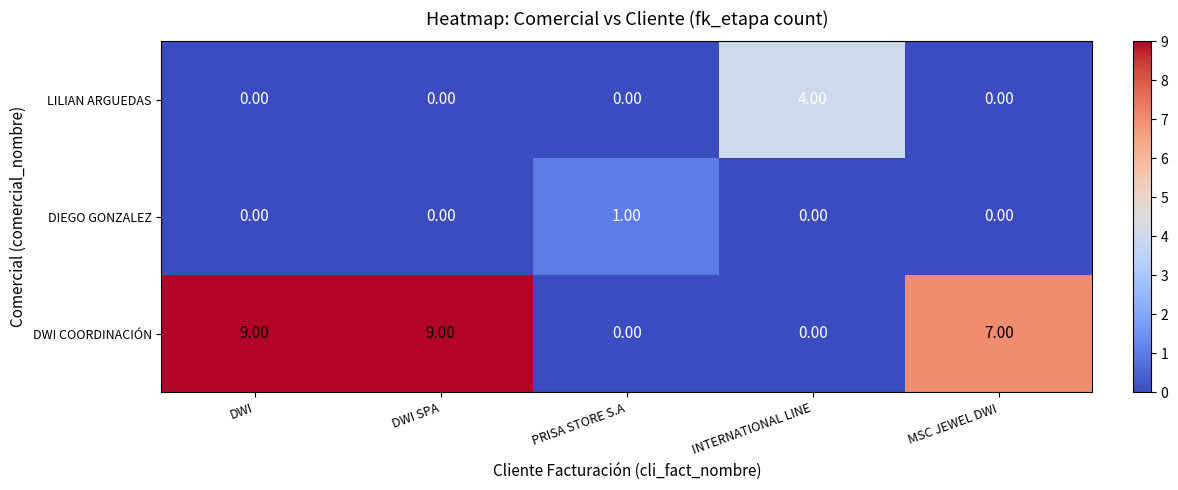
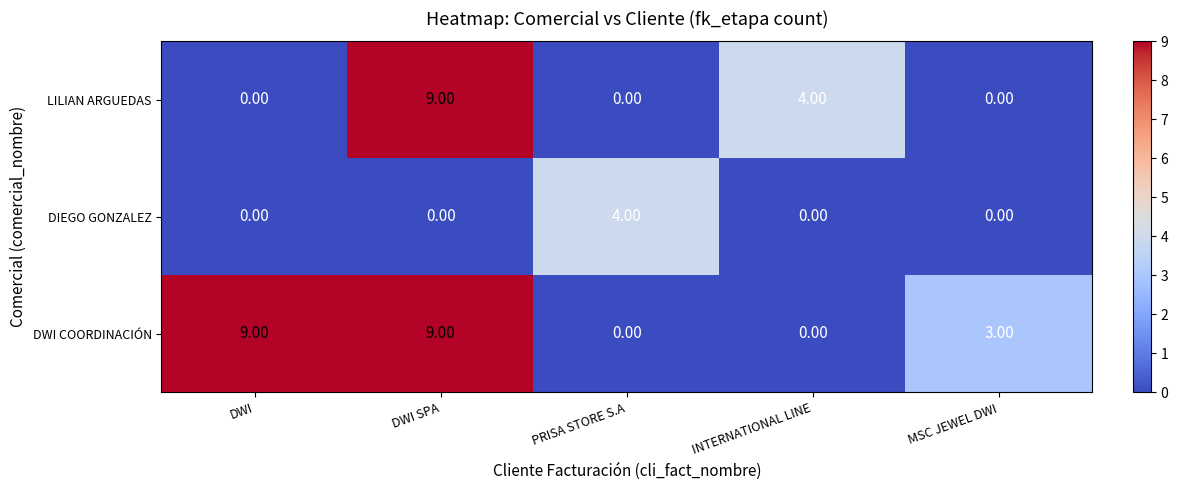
  {
    "LILIAN ARGUEDAS": {
      "DWI": 0.00,
-     "DWI SPA": 0.00,
+     "DWI SPA": 9.00,
      "PRISA STORE S.A": 0.00,
      "INTERNATIONAL LINE": 4.00,
      "MSC JEWEL DWI": 0.00
    },
    "DIEGO GONZALEZ": {
      "DWI": 0.00,
      "DWI SPA": 0.00,
-     "PRISA STORE S.A": 1.00,
+     "PRISA STORE S.A": 4.00,
      "INTERNATIONAL LINE": 0.00,
      "MSC JEWEL DWI": 0.00
    },
    "DWI COORDINACIÓN": {
      "DWI": 9.00,
      "DWI SPA": 9.00,
      "PRISA STORE S.A": 0.00,
      "INTERNATIONAL LINE": 0.00,
-     "MSC JEWEL DWI": 7.00
+     "MSC JEWEL DWI": 3.00
    }
  }
